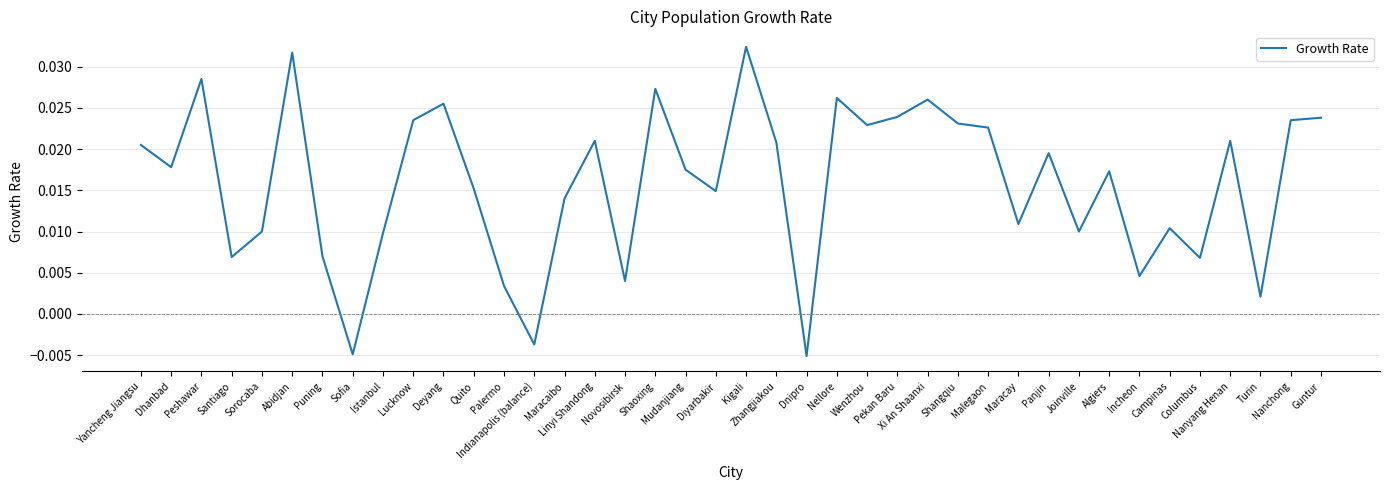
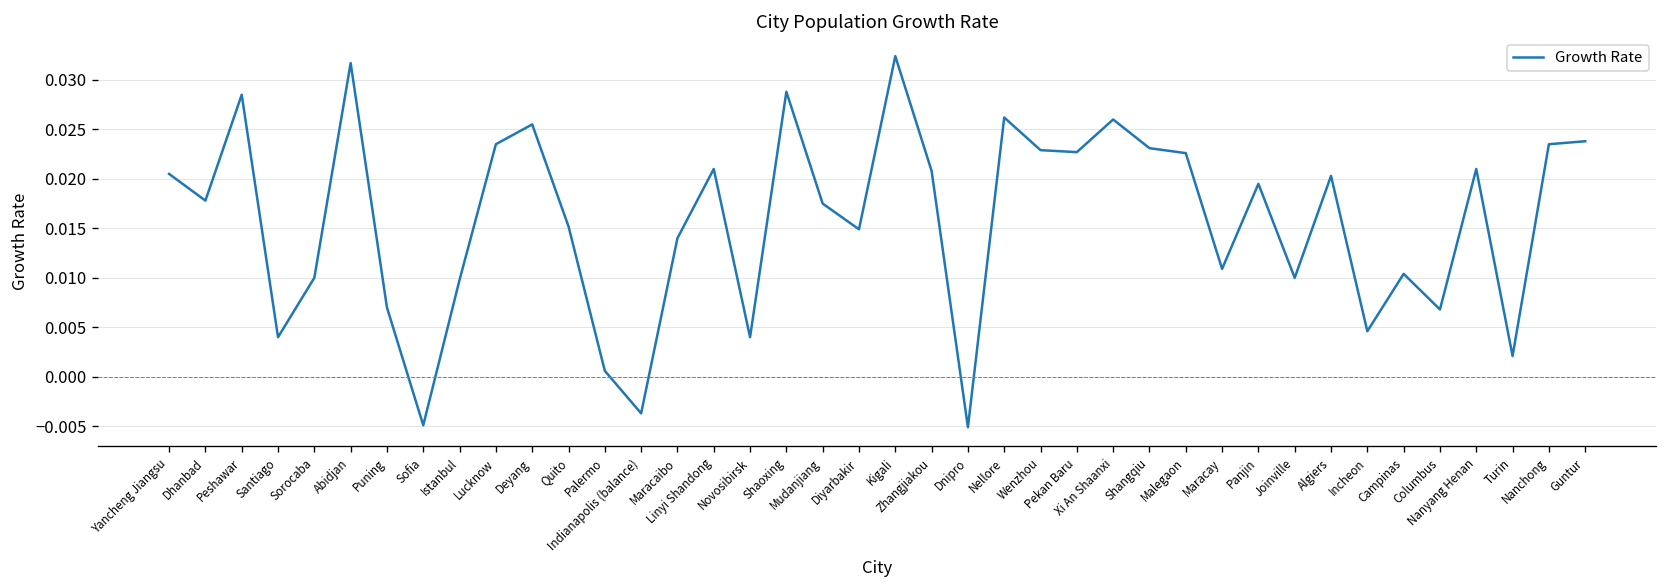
  {
    "Yancheng Jiangsu": 0.021,
    "Dhanbad": 0.018,
    "Peshawar": 0.029,
-   "Santiago": 0.007,
+   "Santiago": 0.004,
    "Sorocaba": 0.010,
    "Abidjan": 0.032,
    "Puning": 0.007,
    "Sofia": -0.005,
    "Istanbul": 0.010,
    "Lucknow": 0.024,
    "Deyang": 0.026,
    "Quito": 0.015,
-   "Palermo": 0.003,
+   "Palermo": 0.001,
    "Indianapolis (balance)": -0.004,
    "Maracaibo": 0.014,
    "Linyi Shandong": 0.021,
    "Novosibirsk": 0.004,
-   "Shaoxing": 0.027,
+   "Shaoxing": 0.029,
    "Mudanjiang": 0.018,
    "Diyarbakir": 0.015,
    "Kigali": 0.032,
    "Zhangjiakou": 0.021,
    "Dnipro": -0.005,
    "Nellore": 0.026,
    "Wenzhou": 0.023,
-   "Pekan Baru": 0.024,
+   "Pekan Baru": 0.023,
    "Xi An Shaanxi": 0.026,
    "Shangqiu": 0.023,
    "Malegaon": 0.023,
    "Maracay": 0.011,
    "Panjin": 0.020,
    "Joinville": 0.010,
-   "Algiers": 0.017,
+   "Algiers": 0.020,
    "Incheon": 0.005,
    "Campinas": 0.010,
    "Columbus": 0.007,
    "Nanyang Henan": 0.021,
    "Turin": 0.002,
    "Nanchong": 0.024,
    "Guntur": 0.024
  }
